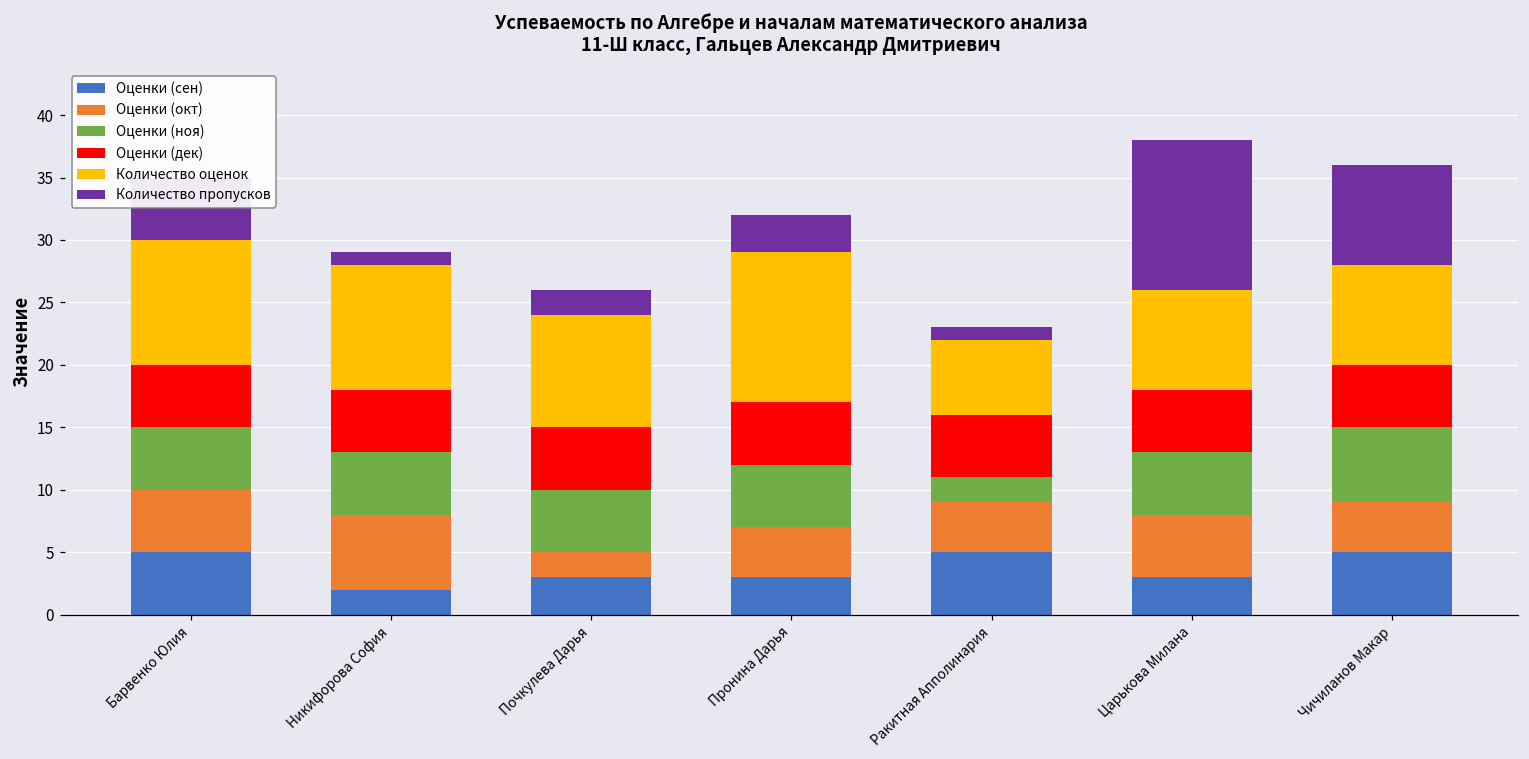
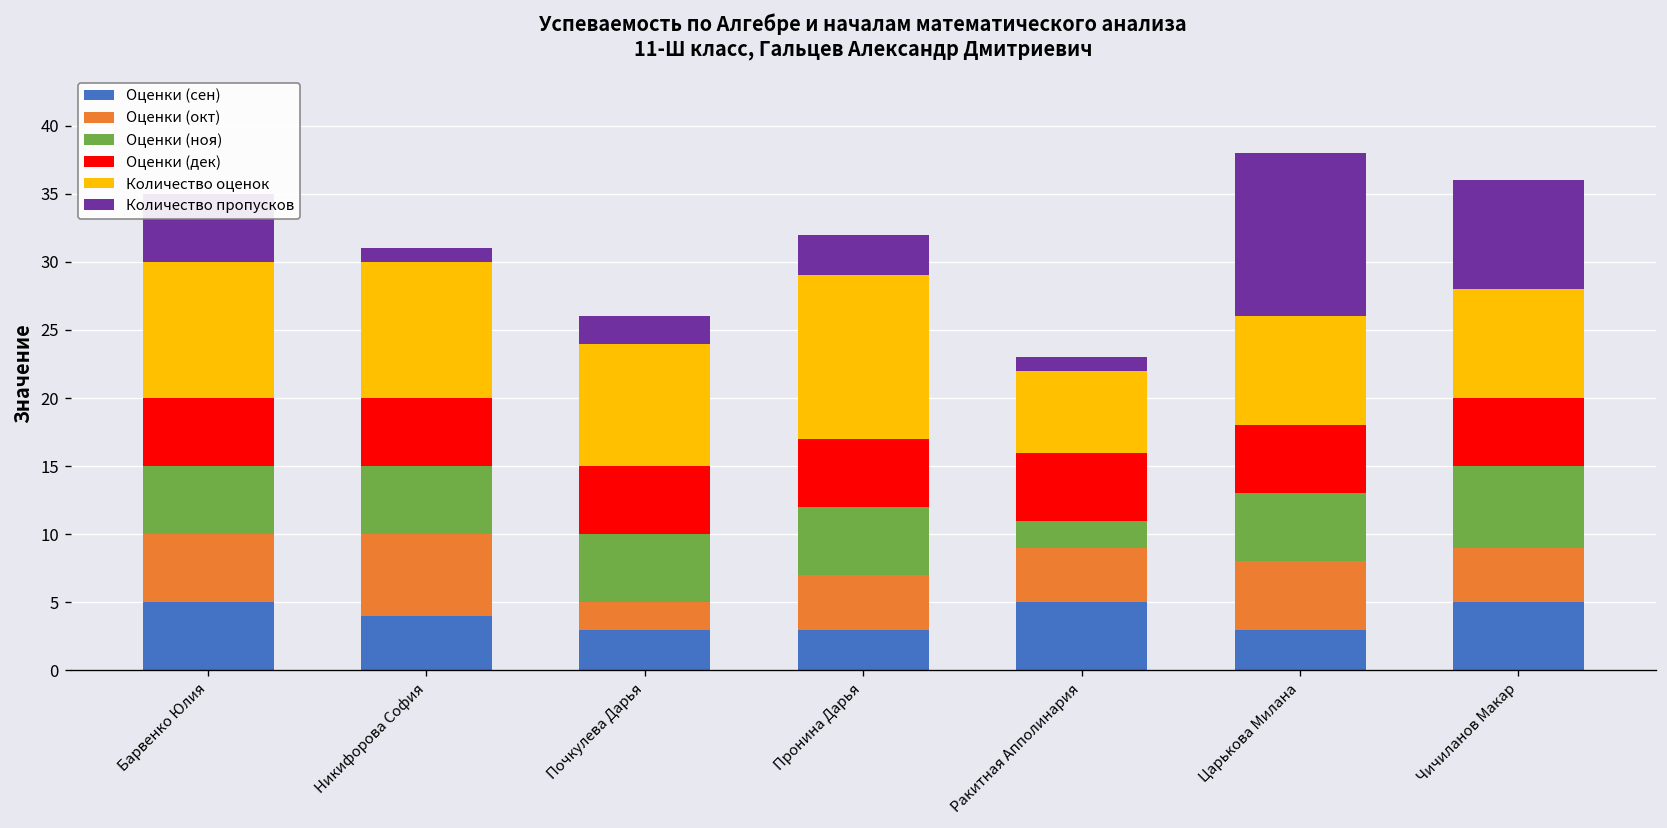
  {
    "Оценки (сен)": {
      "Барвенко Юлия": 5,
-     "Никифорова София": 2,
+     "Никифорова София": 4,
      "Почкулева Дарья": 3,
      "Пронина Дарья": 3,
      "Ракитная Апполинария": 5,
      "Царькова Милана": 3,
      "Чичиланов Макар": 5
    },
    "Оценки (окт)": {
      "Барвенко Юлия": 5,
      "Никифорова София": 6,
      "Почкулева Дарья": 2,
      "Пронина Дарья": 4,
      "Ракитная Апполинария": 4,
      "Царькова Милана": 5,
      "Чичиланов Макар": 4
    },
    "Оценки (ноя)": {
      "Барвенко Юлия": 5,
      "Никифорова София": 5,
      "Почкулева Дарья": 5,
      "Пронина Дарья": 5,
      "Ракитная Апполинария": 2,
      "Царькова Милана": 5,
      "Чичиланов Макар": 6
    },
    "Оценки (дек)": {
      "Барвенко Юлия": 5,
      "Никифорова София": 5,
      "Почкулева Дарья": 5,
      "Пронина Дарья": 5,
      "Ракитная Апполинария": 5,
      "Царькова Милана": 5,
      "Чичиланов Макар": 5
    },
    "Количество оценок": {
      "Барвенко Юлия": 10,
      "Никифорова София": 10,
      "Почкулева Дарья": 9,
      "Пронина Дарья": 12,
      "Ракитная Апполинария": 6,
      "Царькова Милана": 8,
      "Чичиланов Макар": 8
    },
    "Количество пропусков": {
      "Никифорова София": 1,
      "Почкулева Дарья": 2,
      "Пронина Дарья": 3,
      "Ракитная Апполинария": 1,
      "Царькова Милана": 12,
      "Чичиланов Макар": 8
    }
  }
